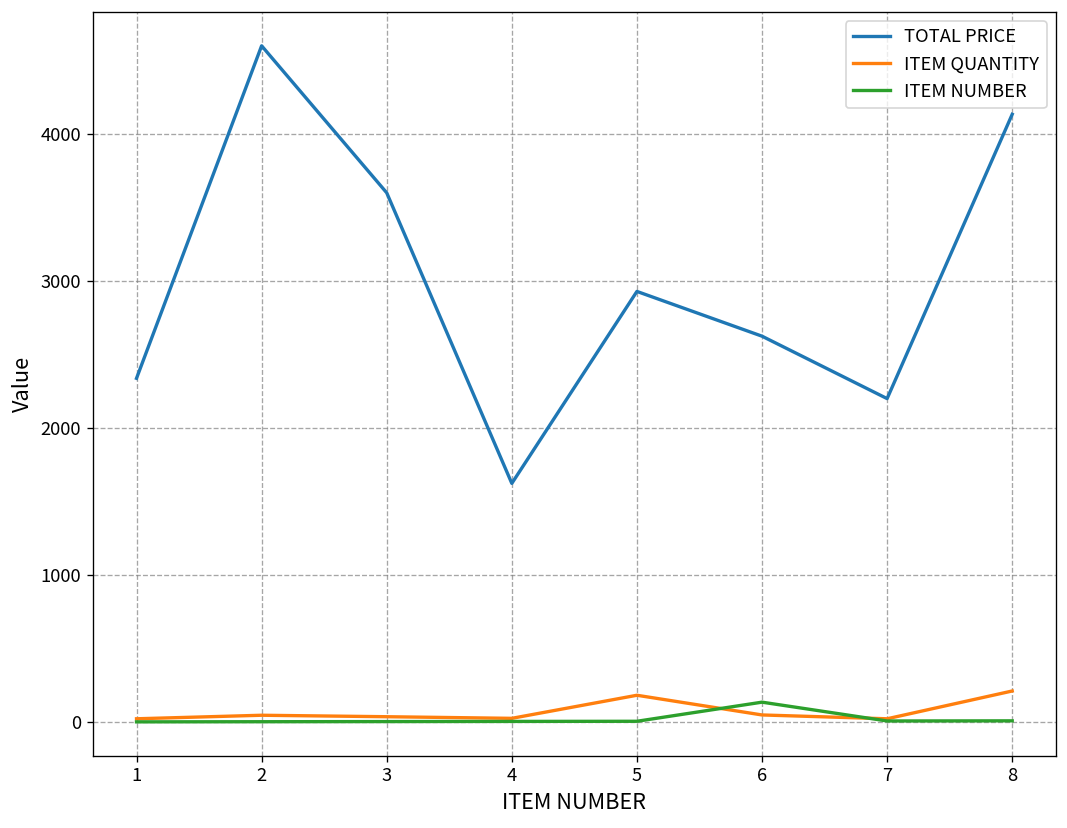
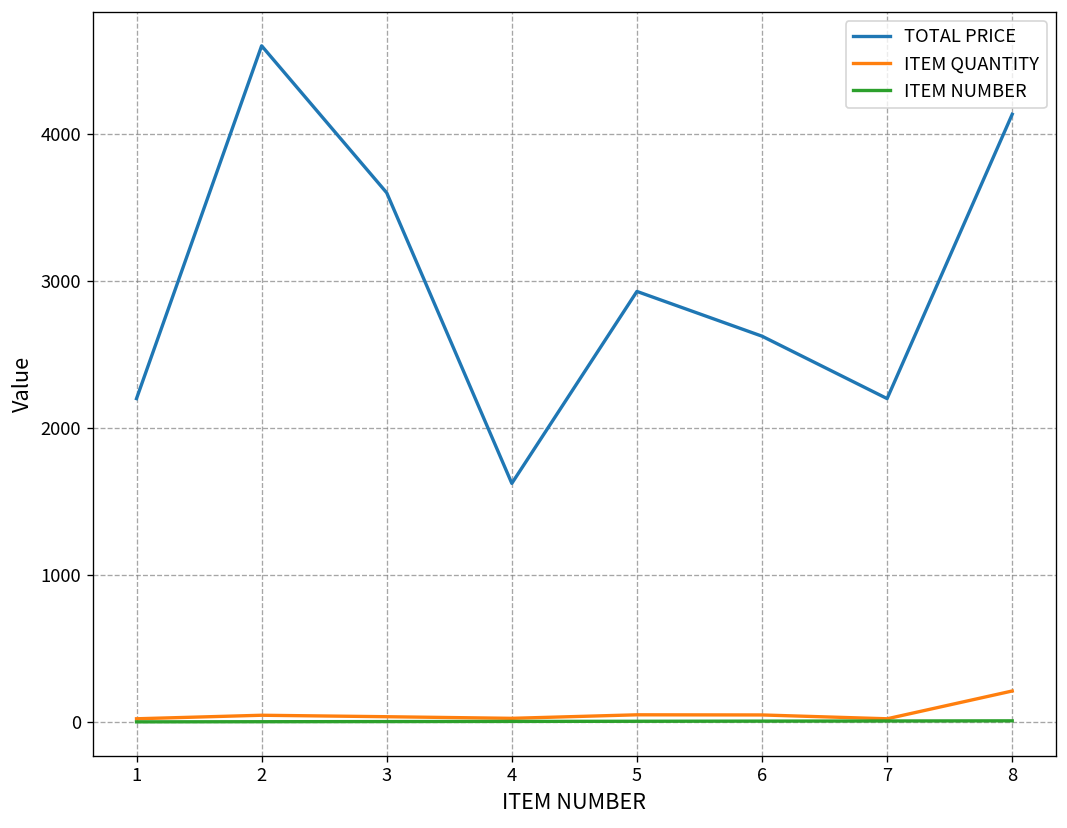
  {
    "TOTAL PRICE": {
-     "1": 2340,
+     "1": 2200,
      "2": 4600,
      "3": 3600,
      "4": 1620,
      "5": 2930,
      "6": 2620,
      "7": 2200
    },
    "ITEM QUANTITY": {
      "1": 20,
      "2": 50,
      "3": 40,
      "4": 30,
-     "5": 180,
+     "5": 50,
      "6": 50,
      "8": 210
    },
    "ITEM NUMBER": {
      "1": 0,
      "2": 0,
      "3": 0,
      "4": 0,
      "5": 10,
-     "6": 140,
+     "6": 10,
      "8": 10
    }
  }
